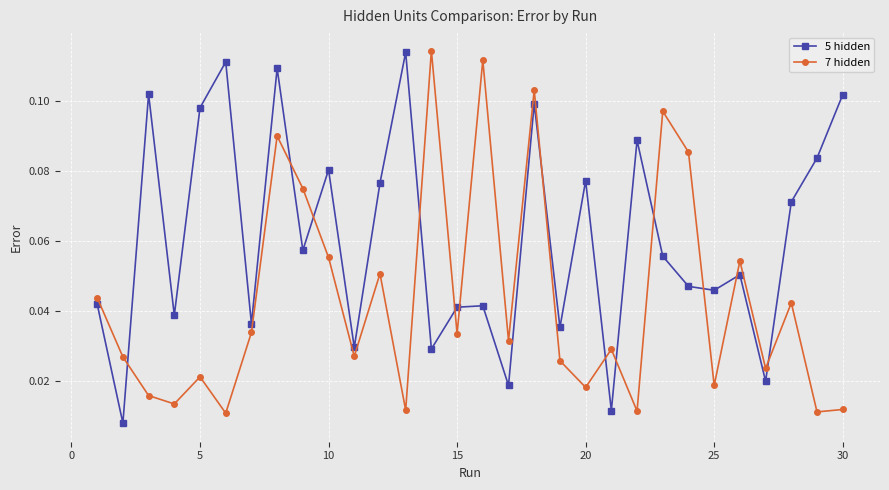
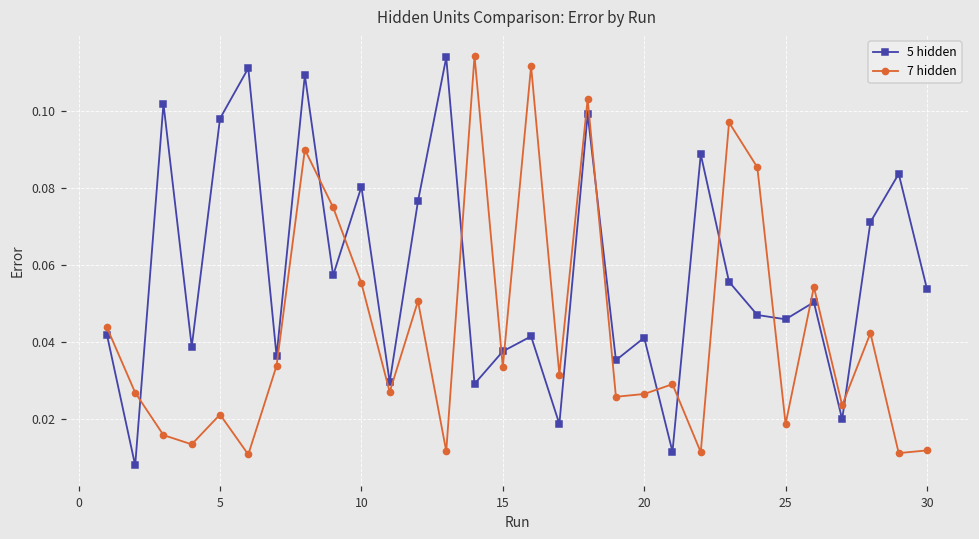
  {
    "5 hidden": {
      "5": 0.098,
      "10": 0.080,
-     "15": 0.041,
-     "20": 0.077,
+     "15": 0.038,
+     "20": 0.041,
      "25": 0.046,
-     "30": 0.102
+     "30": 0.054
    },
    "7 hidden": {
      "5": 0.021,
      "10": 0.055,
      "15": 0.034,
-     "20": 0.018,
+     "20": 0.027,
      "25": 0.019,
      "30": 0.012
    }
  }
